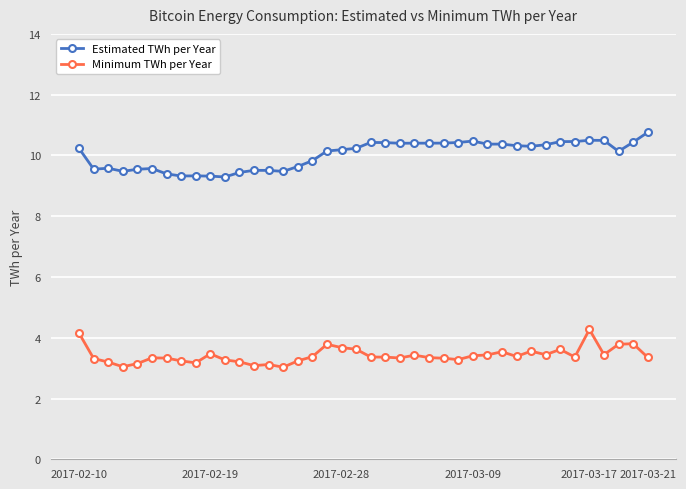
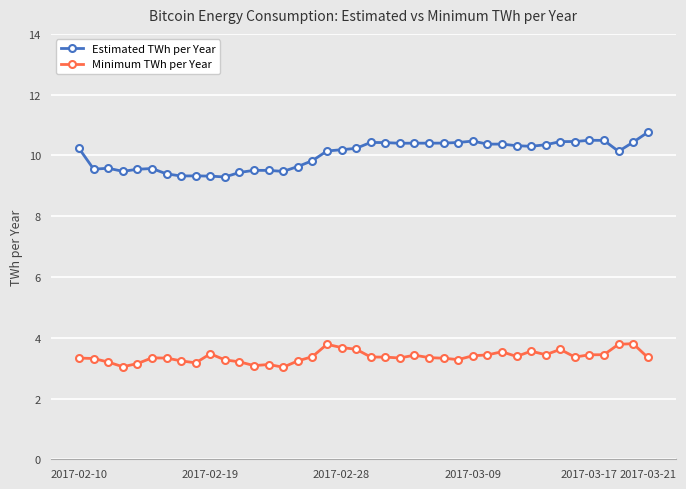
  {
    "Estimated TWh per Year": {
      "2017-02-10": 10.2,
      "2017-02-19": 9.3,
      "2017-02-28": 10.2,
      "2017-03-09": 10.5,
      "2017-03-17": 10.5,
      "2017-03-21": 10.8
    },
    "Minimum TWh per Year": {
-     "2017-02-10": 4.1,
+     "2017-02-10": 3.3,
      "2017-02-19": 3.5,
      "2017-02-28": 3.7,
      "2017-03-09": 3.4,
-     "2017-03-17": 4.3,
+     "2017-03-17": 3.4,
      "2017-03-21": 3.4
    }
  }
